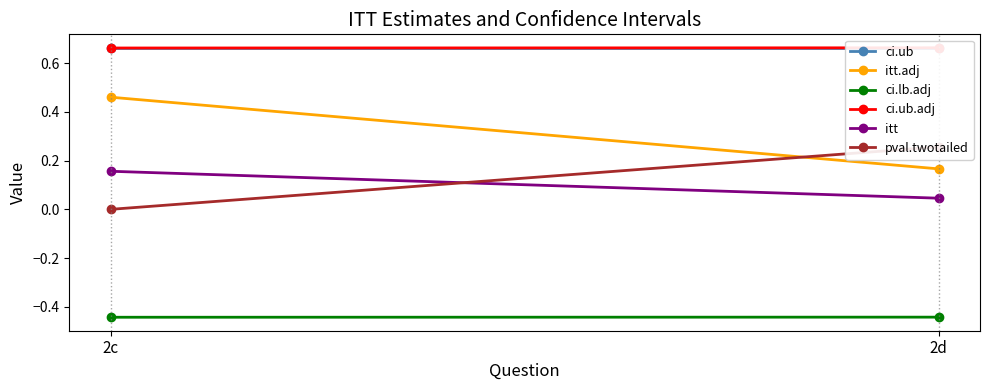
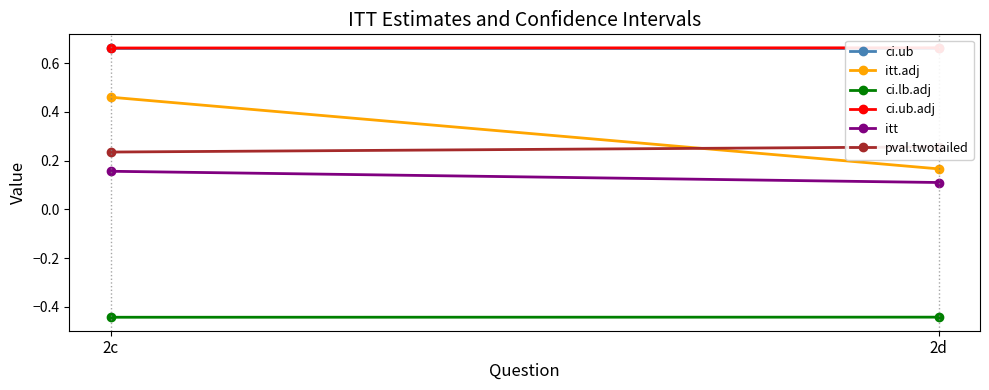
  {
    "ci.ub.adj": {
      "2c": 0.66
    },
    "itt.adj": {
      "2c": 0.46,
      "2d": 0.17
    },
    "ci.lb.adj": {
      "2c": -0.44,
      "2d": -0.44
    },
    "itt": {
      "2c": 0.16,
-     "2d": 0.05
+     "2d": 0.11
    },
    "pval.twotailed": {
-     "2c": 0.00
+     "2c": 0.24
    }
  }
